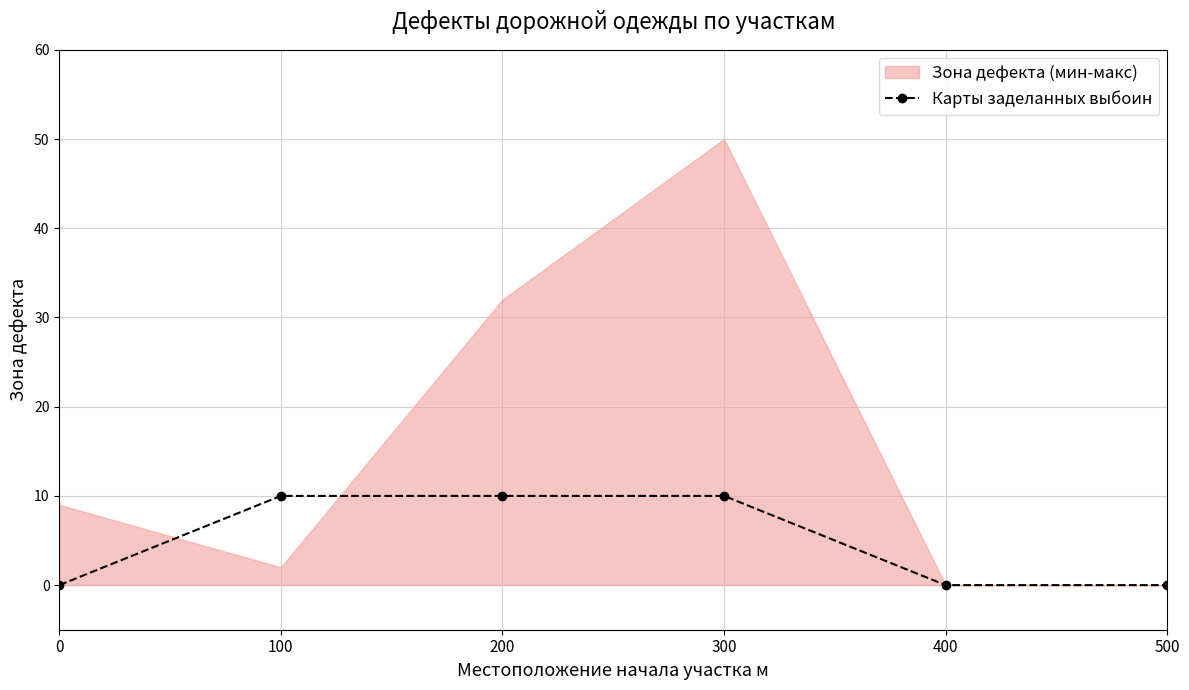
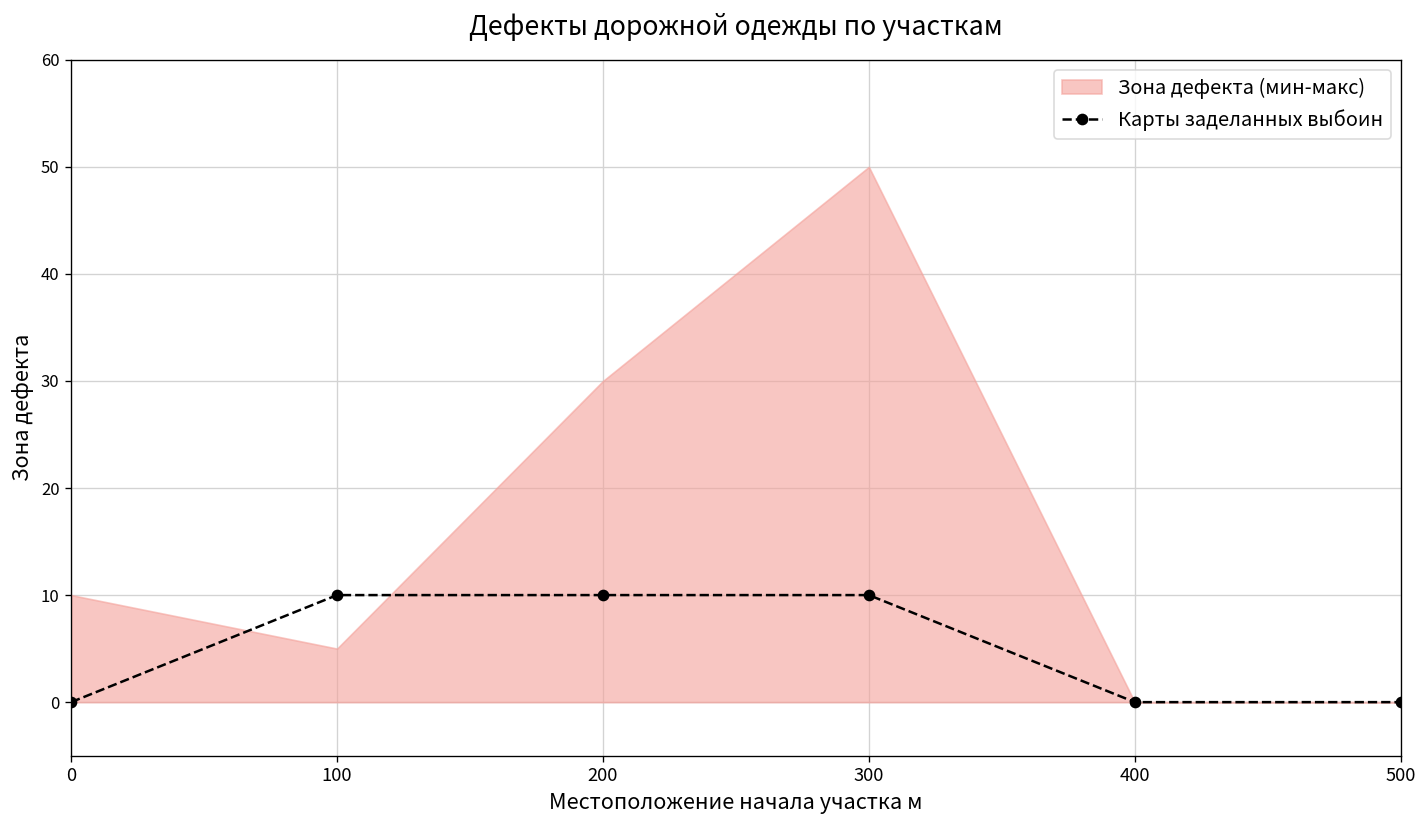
  {
    "Зона дефекта (мин-макс)": {
-     "0": 9,
-     "100": 2,
-     "200": 32,
+     "0": 10,
+     "100": 5,
+     "200": 30,
      "300": 50
    },
    "Карты заделанных выбоин": {
      "0": 0,
      "100": 10,
      "200": 10,
      "300": 10
    }
  }
